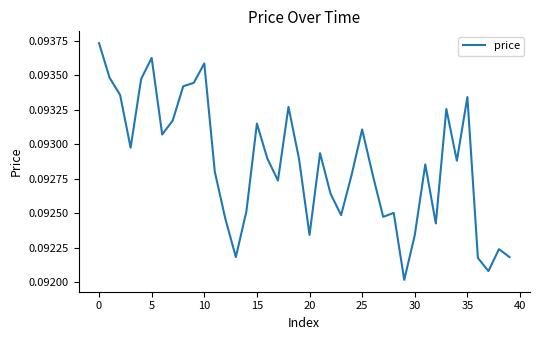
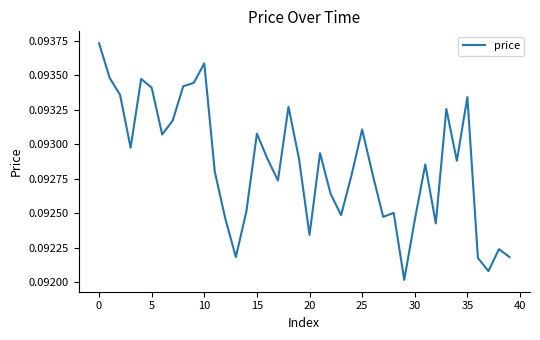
  {
    "0": 0.09373,
-   "5": 0.09362,
+   "5": 0.09341,
    "10": 0.09358,
-   "15": 0.09315,
+   "15": 0.09308,
    "20": 0.09234,
    "25": 0.09311,
-   "30": 0.09234,
+   "30": 0.09245,
    "35": 0.09334
  }
